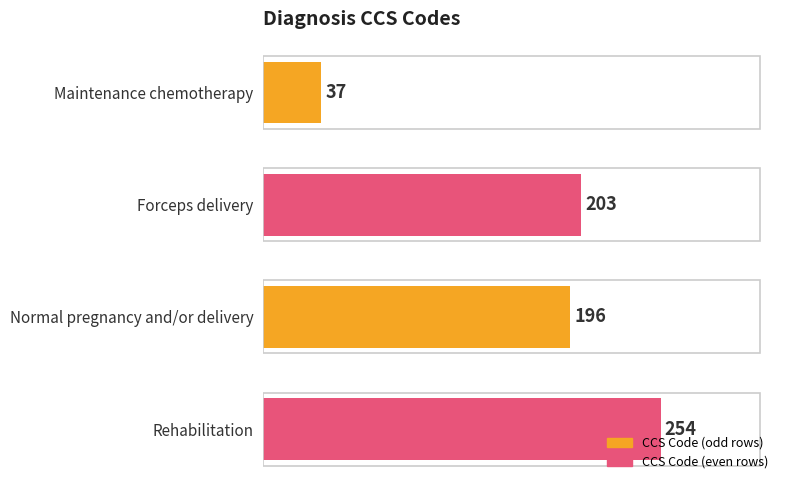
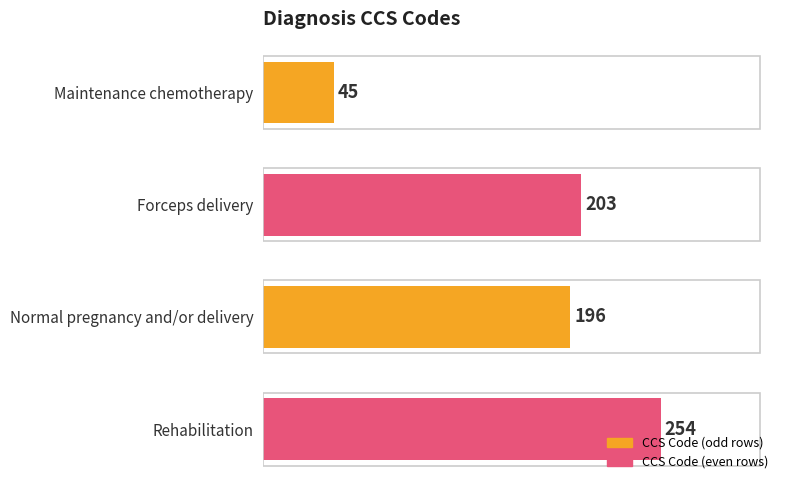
  {
-   "Maintenance chemotherapy": 37,
+   "Maintenance chemotherapy": 45,
    "Forceps delivery": 203,
    "Normal pregnancy and/or delivery": 196,
    "Rehabilitation": 254
  }
